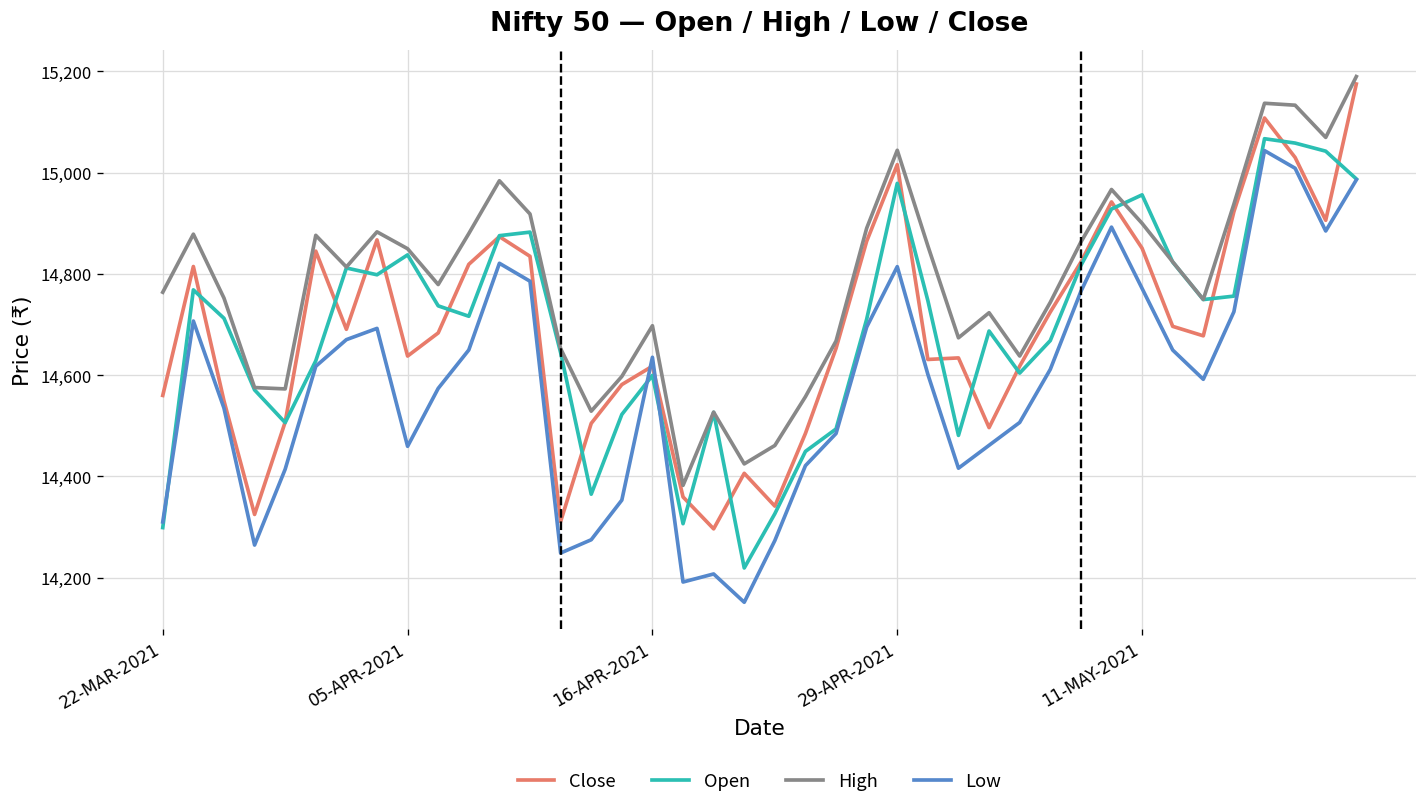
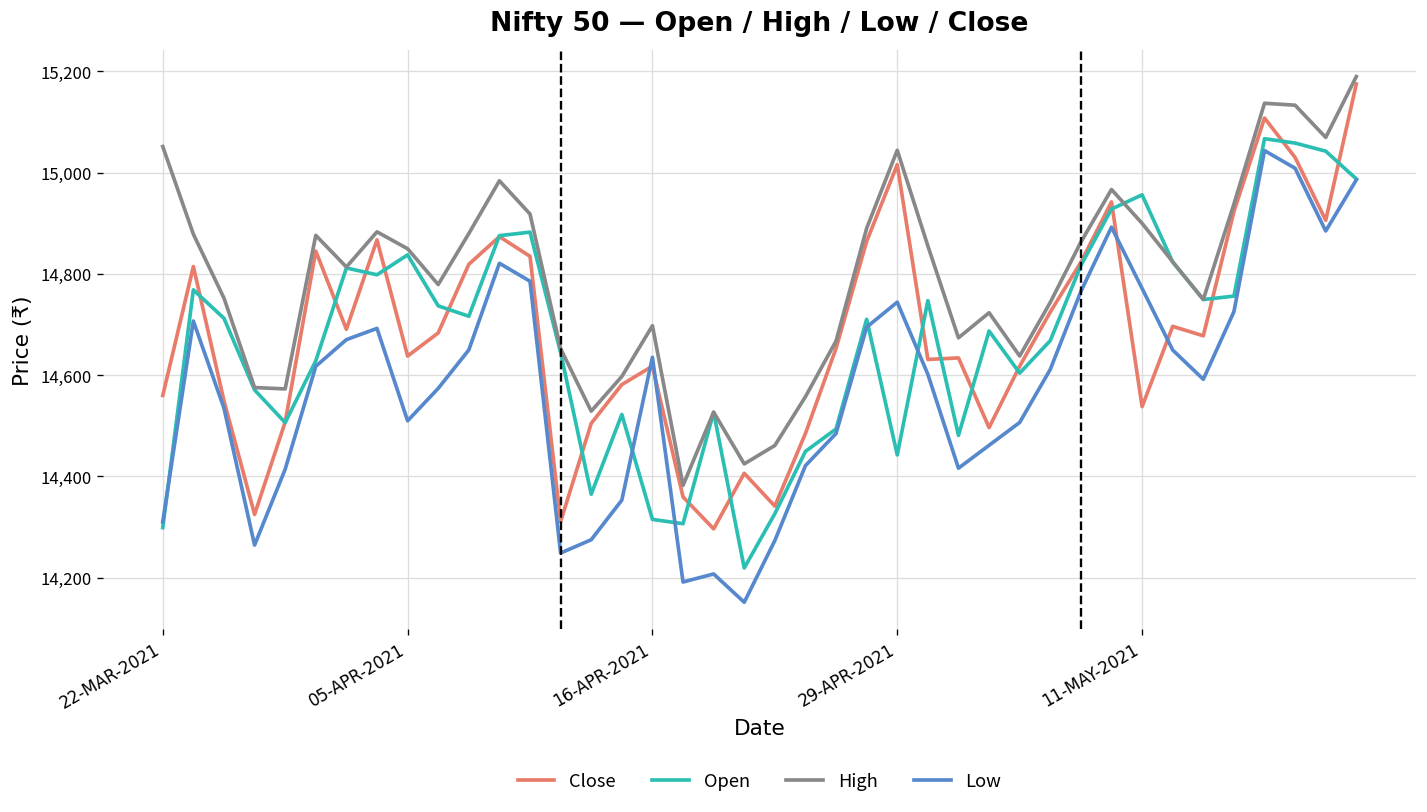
  {
    "Close": {
      "22-MAR-2021": "14,560",
      "05-APR-2021": "14,640",
      "16-APR-2021": "14,620",
      "29-APR-2021": "15,020",
-     "11-MAY-2021": "14,850"
+     "11-MAY-2021": "14,540"
    },
    "Open": {
      "22-MAR-2021": "14,300",
      "05-APR-2021": "14,840",
-     "16-APR-2021": "14,600",
-     "29-APR-2021": "14,980",
+     "16-APR-2021": "14,320",
+     "29-APR-2021": "14,440",
      "11-MAY-2021": "14,960"
    },
    "High": {
-     "22-MAR-2021": "14,760",
+     "22-MAR-2021": "15,050",
      "05-APR-2021": "14,850",
      "16-APR-2021": "14,700",
      "29-APR-2021": "15,040",
      "11-MAY-2021": "14,900"
    },
    "Low": {
      "22-MAR-2021": "14,310",
-     "05-APR-2021": "14,460",
+     "05-APR-2021": "14,510",
      "16-APR-2021": "14,640",
-     "29-APR-2021": "14,810",
+     "29-APR-2021": "14,740",
      "11-MAY-2021": "14,770"
    }
  }
